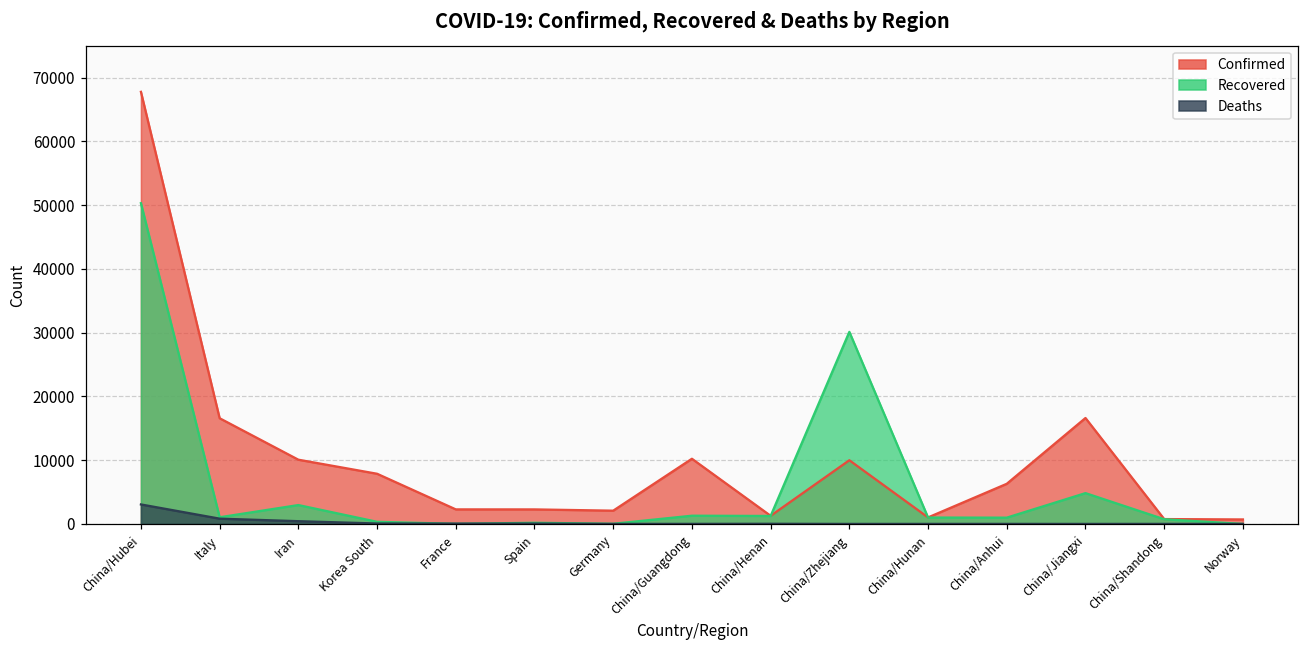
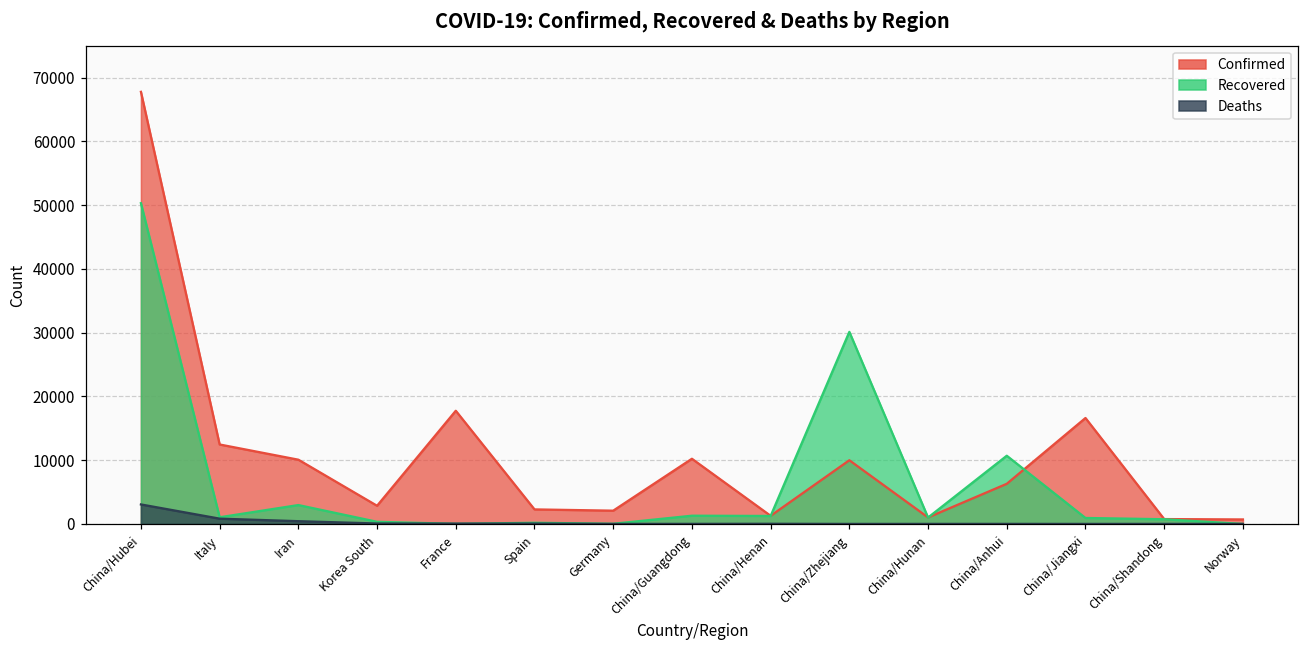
  {
    "Confirmed": {
      "China/Hubei": 68000,
-     "Italy": 17000,
+     "Italy": 12000,
      "Iran": 10000,
-     "Korea South": 8000,
-     "France": 2000,
+     "Korea South": 3000,
+     "France": 18000,
      "Spain": 2000,
      "Germany": 2000,
      "China/Guangdong": 10000,
      "China/Zhejiang": 10000,
      "China/Anhui": 6000,
      "China/Jiangxi": 17000,
      "Norway": 1000
    },
    "Recovered": {
      "China/Hubei": 50000,
      "Iran": 3000,
      "China/Guangdong": 1000,
      "China/Zhejiang": 30000,
-     "China/Anhui": 1000,
-     "China/Jiangxi": 5000
+     "China/Anhui": 11000,
+     "China/Jiangxi": 1000
    },
    "Deaths": {
      "China/Hubei": 3000,
      "Iran": 0,
      "China/Guangdong": 0,
      "China/Henan": 0,
      "China/Zhejiang": 0,
      "China/Hunan": 0,
      "China/Anhui": 0,
      "China/Jiangxi": 0,
      "China/Shandong": 0
    }
  }
